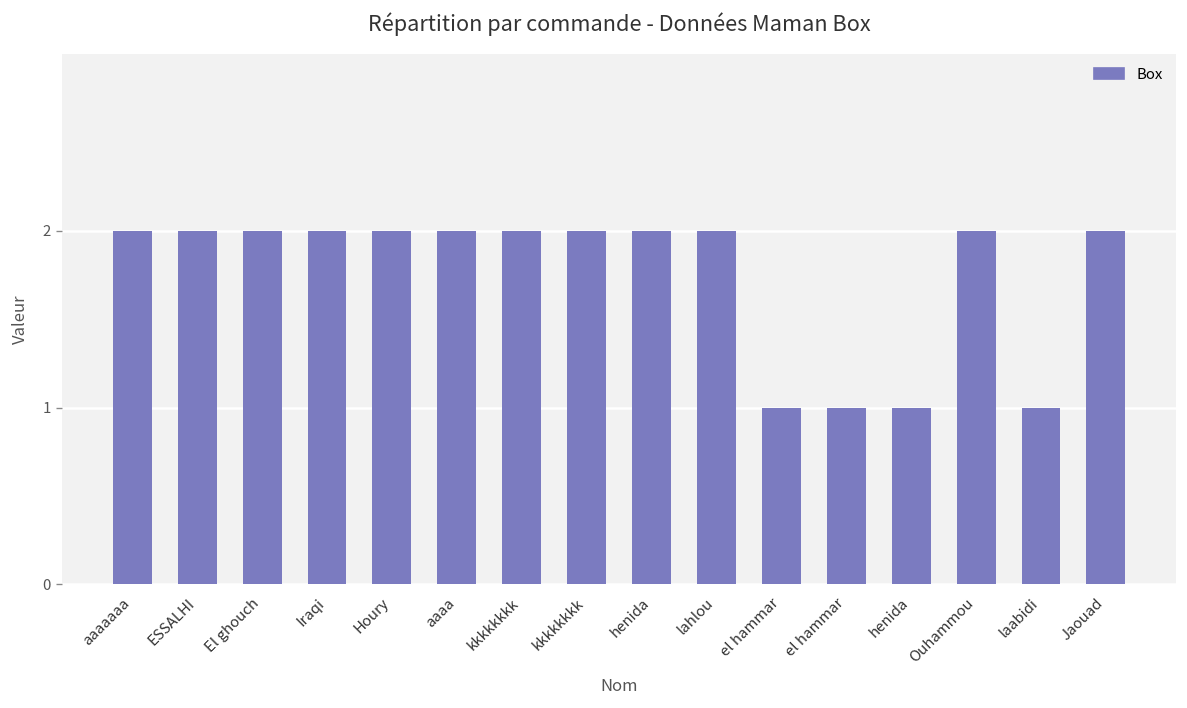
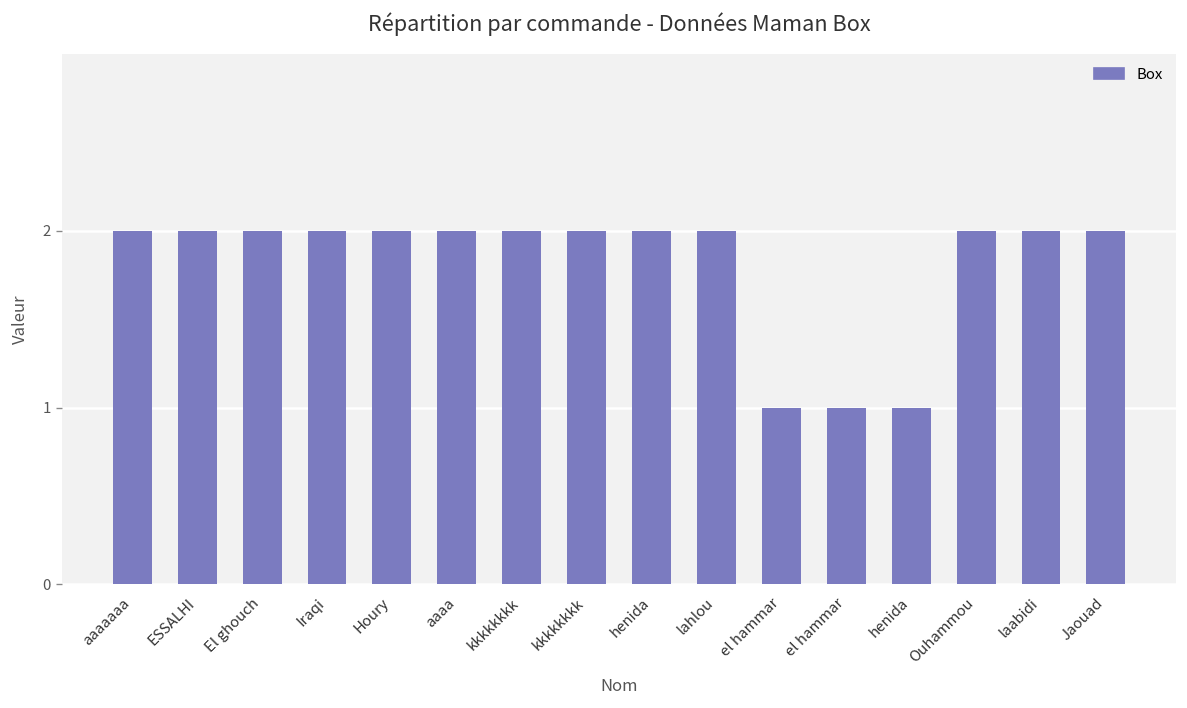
  {
    "aaaaaaa": 2,
    "ESSALHI": 2,
    "El ghouch": 2,
    "Iraqi": 2,
    "Houry": 2,
    "aaaa": 2,
    "lahlou": 2,
    "Ouhammou": 2,
-   "laabidi": 1,
+   "laabidi": 2,
    "Jaouad": 2
  }
